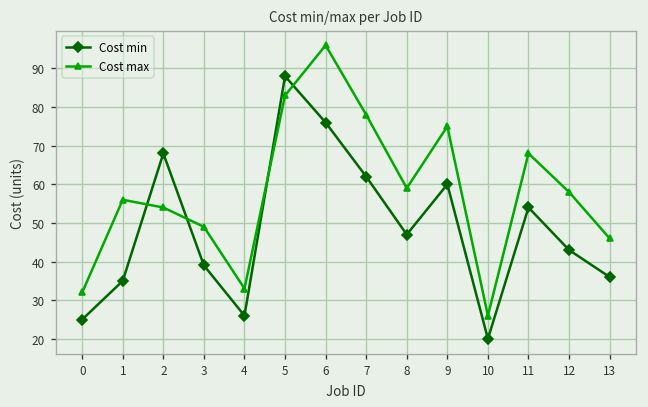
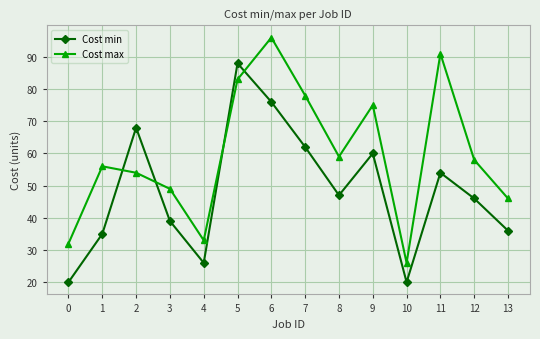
  {
    "Cost min": {
-     "0": 25,
+     "0": 20,
      "1": 35,
      "2": 68,
      "3": 39,
      "4": 26,
      "5": 88,
      "6": 76,
      "7": 62,
      "8": 47,
      "9": 60,
      "10": 20,
      "11": 54,
-     "12": 43,
+     "12": 46,
      "13": 36
    },
    "Cost max": {
      "0": 32,
      "1": 56,
      "2": 54,
      "3": 49,
      "4": 33,
      "5": 83,
      "6": 96,
      "7": 78,
      "8": 59,
      "9": 75,
      "10": 26,
-     "11": 68,
+     "11": 91,
      "12": 58,
      "13": 46
    }
  }
